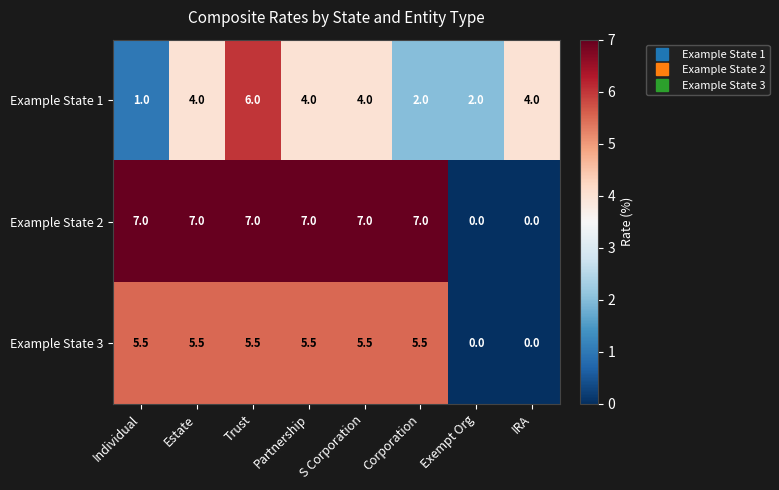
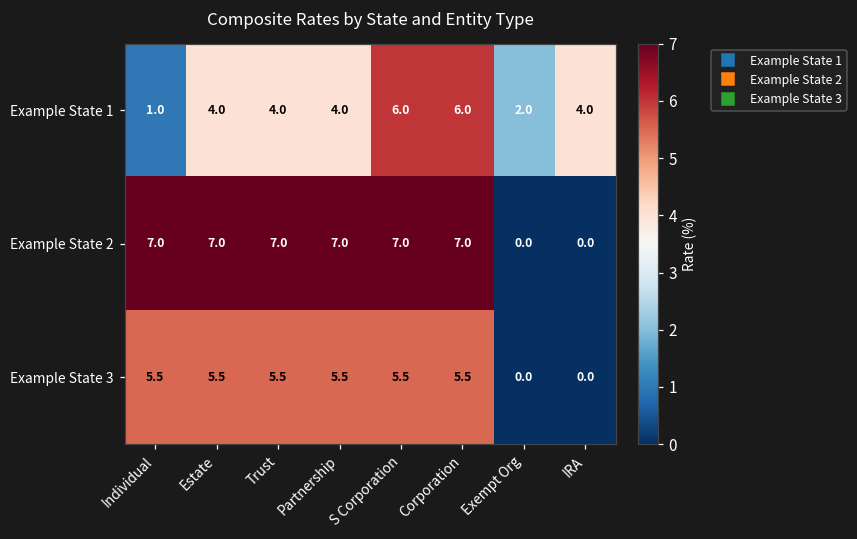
  {
    "Example State 1": {
      "Individual": 1.0,
      "Estate": 4.0,
-     "Trust": 6.0,
+     "Trust": 4.0,
      "Partnership": 4.0,
-     "S Corporation": 4.0,
-     "Corporation": 2.0,
+     "S Corporation": 6.0,
+     "Corporation": 6.0,
      "Exempt Org": 2.0,
      "IRA": 4.0
    },
    "Example State 2": {
      "Individual": 7.0,
      "Estate": 7.0,
      "Trust": 7.0,
      "Partnership": 7.0,
      "S Corporation": 7.0,
      "Corporation": 7.0,
      "Exempt Org": 0.0,
      "IRA": 0.0
    },
    "Example State 3": {
      "Individual": 5.5,
      "Estate": 5.5,
      "Trust": 5.5,
      "Partnership": 5.5,
      "S Corporation": 5.5,
      "Corporation": 5.5,
      "Exempt Org": 0.0,
      "IRA": 0.0
    }
  }
